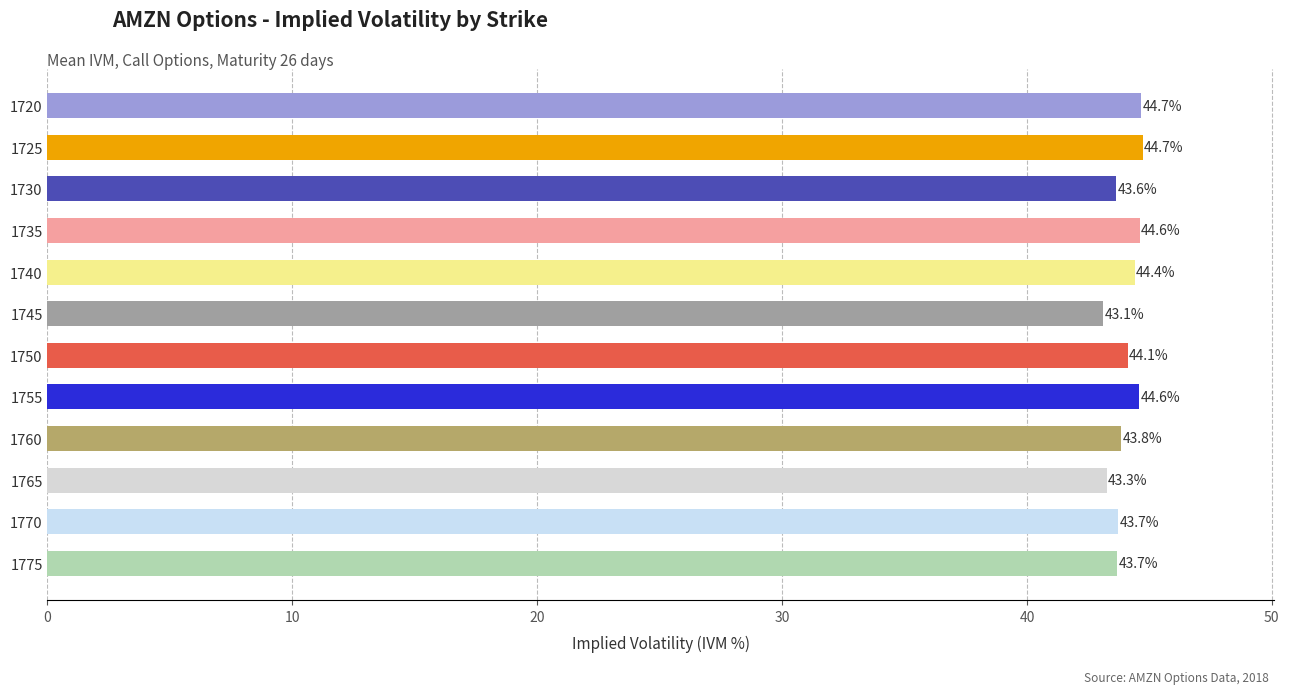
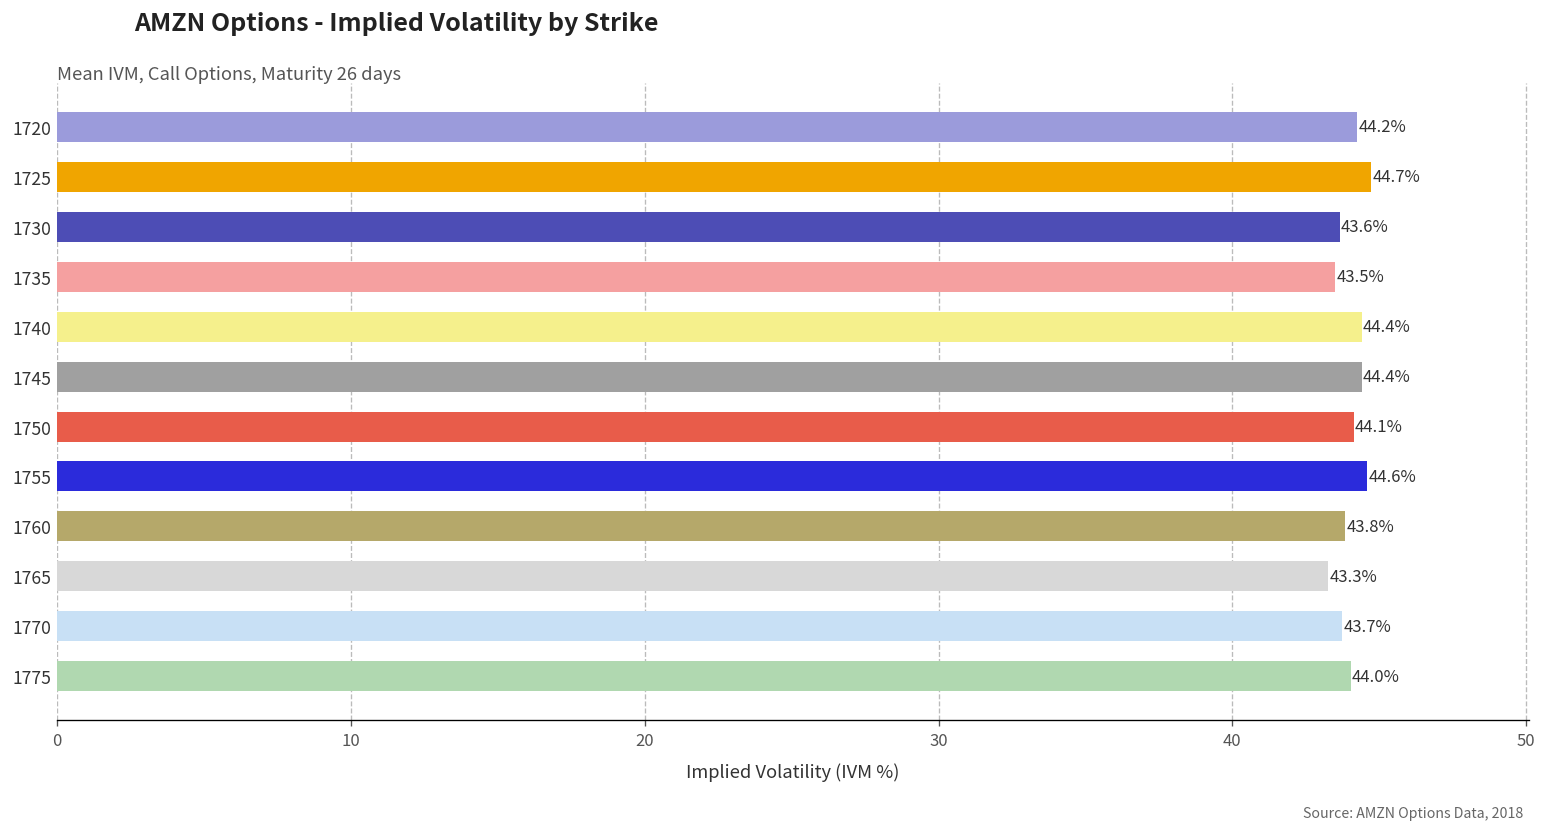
  {
-   "1720": "44.7%",
+   "1720": "44.2%",
    "1725": "44.7%",
    "1730": "43.6%",
-   "1735": "44.6%",
+   "1735": "43.5%",
    "1740": "44.4%",
-   "1745": "43.1%",
+   "1745": "44.4%",
    "1750": "44.1%",
    "1755": "44.6%",
    "1760": "43.8%",
    "1765": "43.3%",
    "1770": "43.7%",
-   "1775": "43.7%"
+   "1775": "44.0%"
  }
